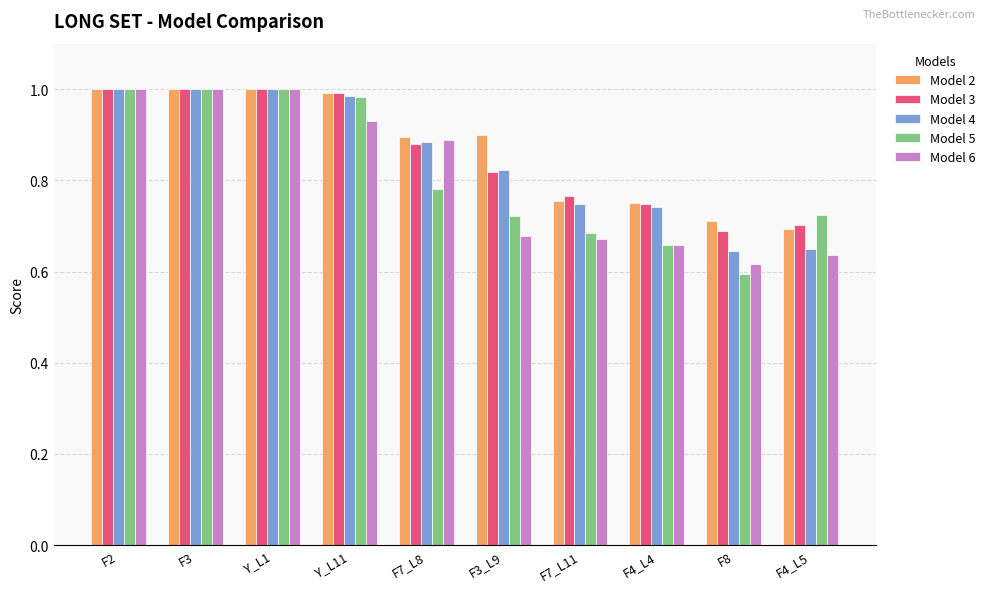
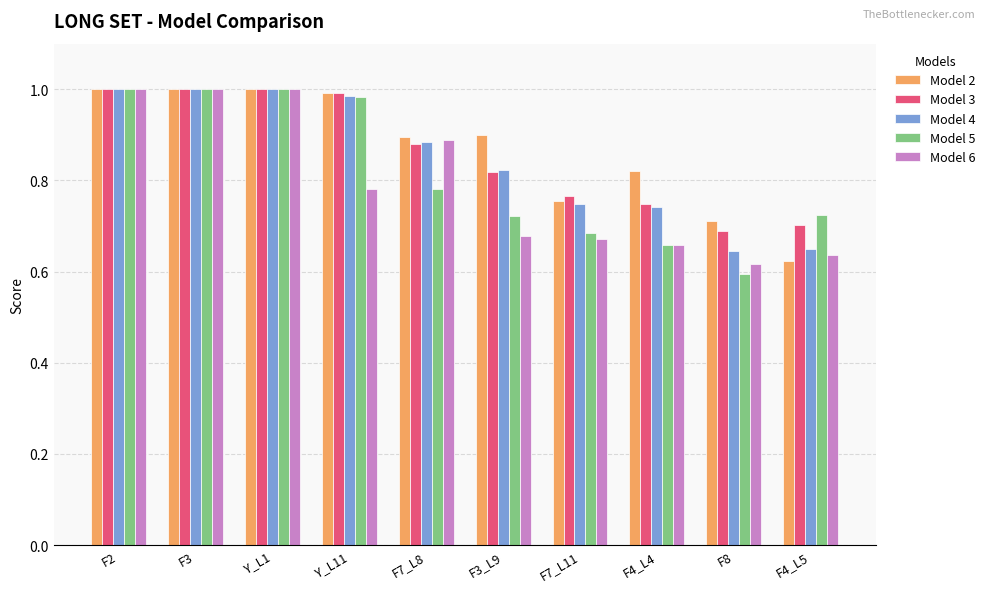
  {
    "Model 2": {
      "F2": 1.00,
      "F3": 1.00,
      "Y_L1": 1.00,
      "Y_L11": 0.99,
      "F7_L8": 0.89,
      "F3_L9": 0.90,
      "F7_L11": 0.76,
-     "F4_L4": 0.75,
+     "F4_L4": 0.82,
      "F8": 0.71,
-     "F4_L5": 0.69
+     "F4_L5": 0.62
    },
    "Model 3": {
      "F2": 1.00,
      "F3": 1.00,
      "Y_L1": 1.00,
      "Y_L11": 0.99,
      "F7_L8": 0.88,
      "F3_L9": 0.82,
      "F7_L11": 0.77,
      "F4_L4": 0.75,
      "F8": 0.69,
      "F4_L5": 0.70
    },
    "Model 4": {
      "F2": 1.00,
      "F3": 1.00,
      "Y_L1": 1.00,
      "Y_L11": 0.99,
      "F7_L8": 0.88,
      "F3_L9": 0.82,
      "F7_L11": 0.75,
      "F4_L4": 0.74,
      "F8": 0.64,
      "F4_L5": 0.65
    },
    "Model 5": {
      "F2": 1.00,
      "F3": 1.00,
      "Y_L1": 1.00,
      "Y_L11": 0.98,
      "F7_L8": 0.78,
      "F3_L9": 0.72,
      "F7_L11": 0.68,
      "F4_L4": 0.66,
      "F8": 0.59,
      "F4_L5": 0.73
    },
    "Model 6": {
      "F2": 1.00,
      "F3": 1.00,
      "Y_L1": 1.00,
-     "Y_L11": 0.93,
+     "Y_L11": 0.78,
      "F7_L8": 0.89,
      "F3_L9": 0.68,
      "F7_L11": 0.67,
      "F4_L4": 0.66,
      "F8": 0.62,
      "F4_L5": 0.64
    }
  }
